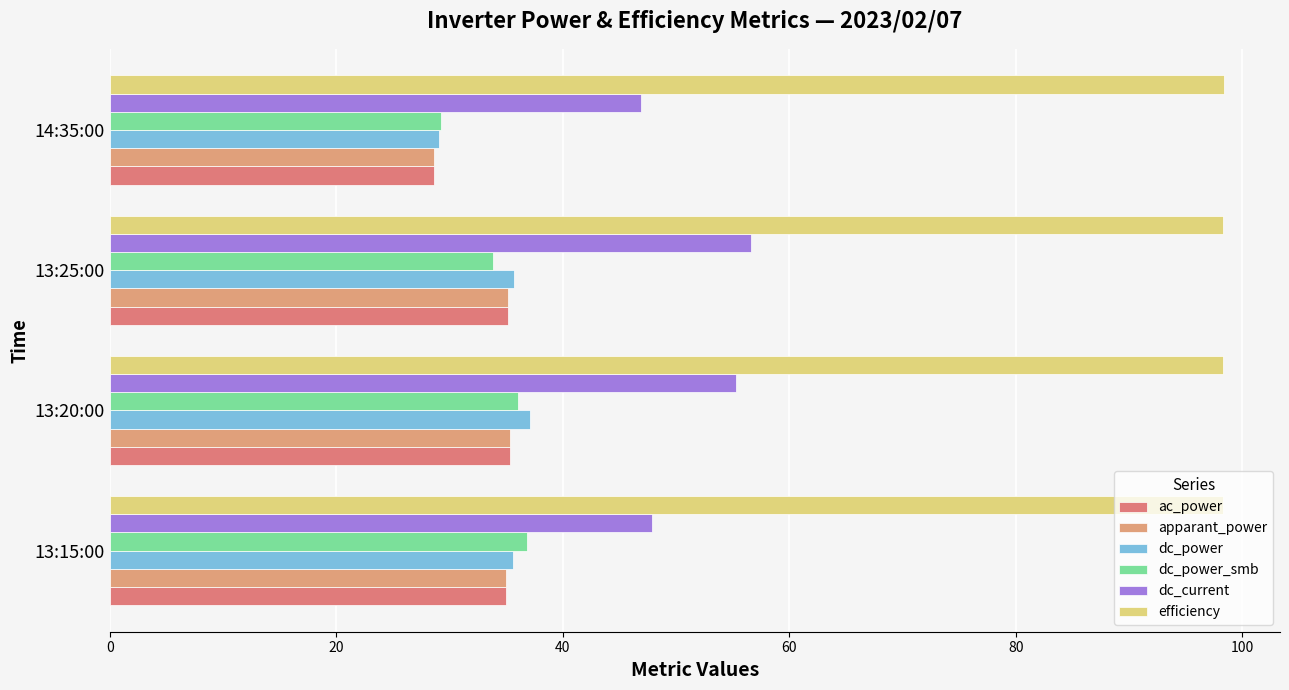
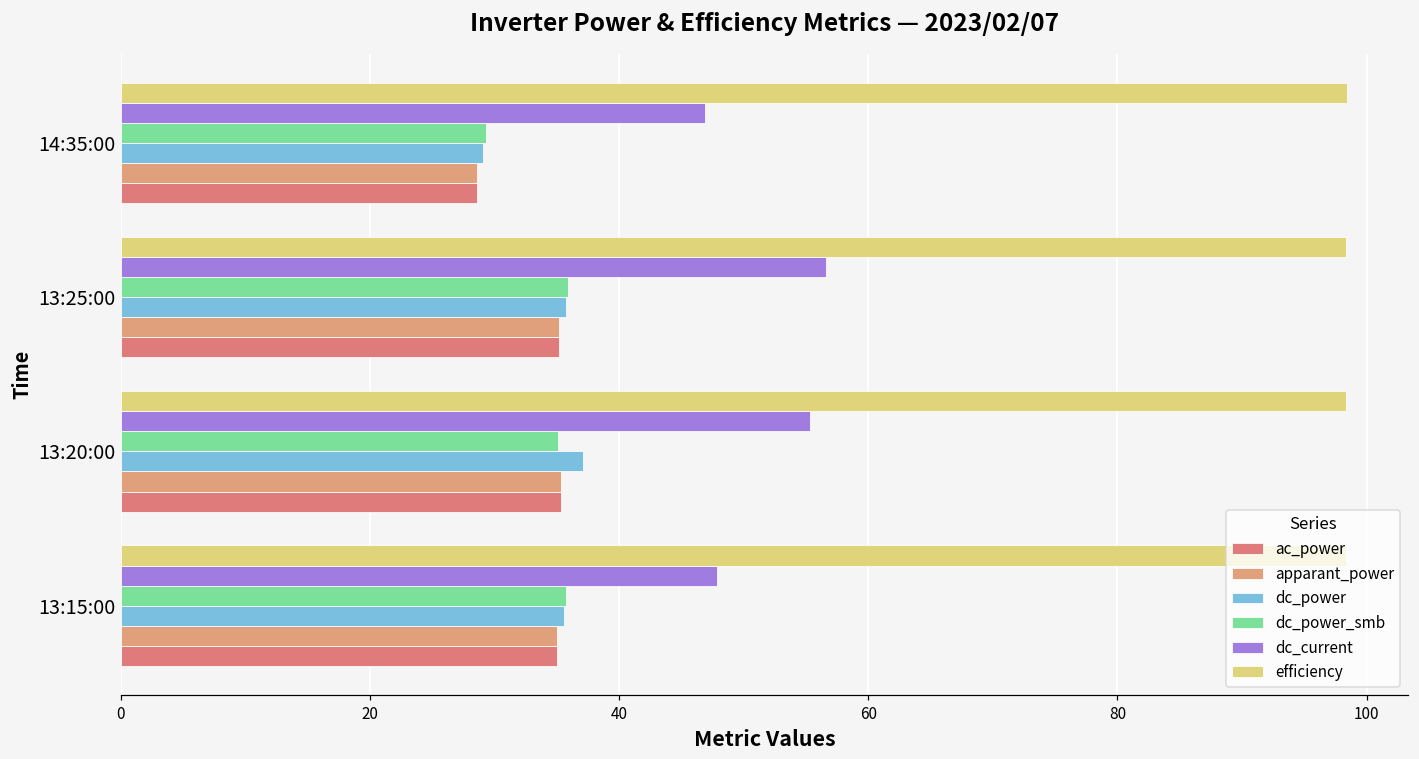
  {
    "dc_power": {
      "14:35:00": 29.1,
      "13:25:00": 35.7,
      "13:20:00": 37.2,
      "13:15:00": 35.6
    },
    "dc_power_smb": {
      "14:35:00": 29.3,
-     "13:25:00": 33.9,
-     "13:20:00": 36.1,
-     "13:15:00": 36.9
+     "13:25:00": 35.9,
+     "13:20:00": 35.1,
+     "13:15:00": 35.8
    },
    "dc_current": {
      "14:35:00": 46.9,
      "13:25:00": 56.6,
      "13:20:00": 55.3,
      "13:15:00": 47.9
    }
  }
